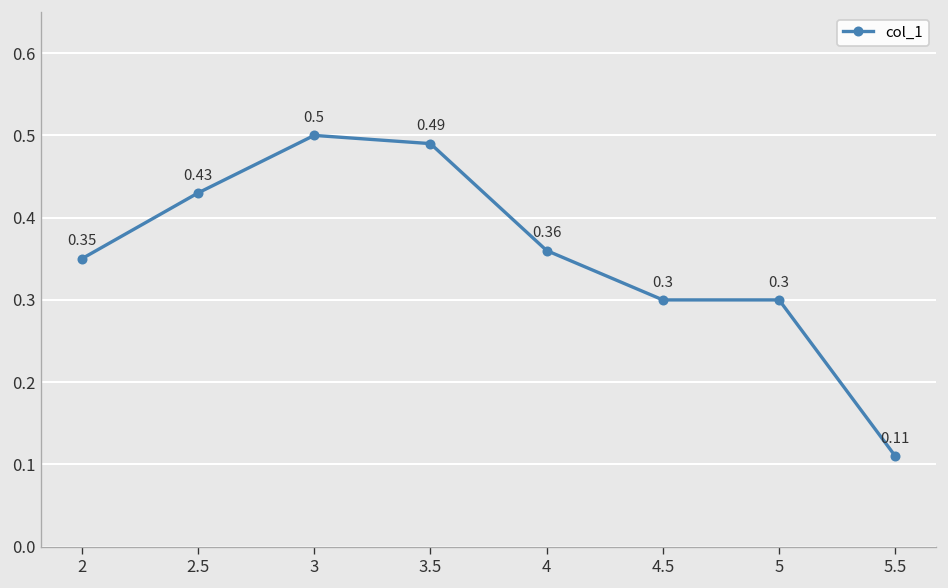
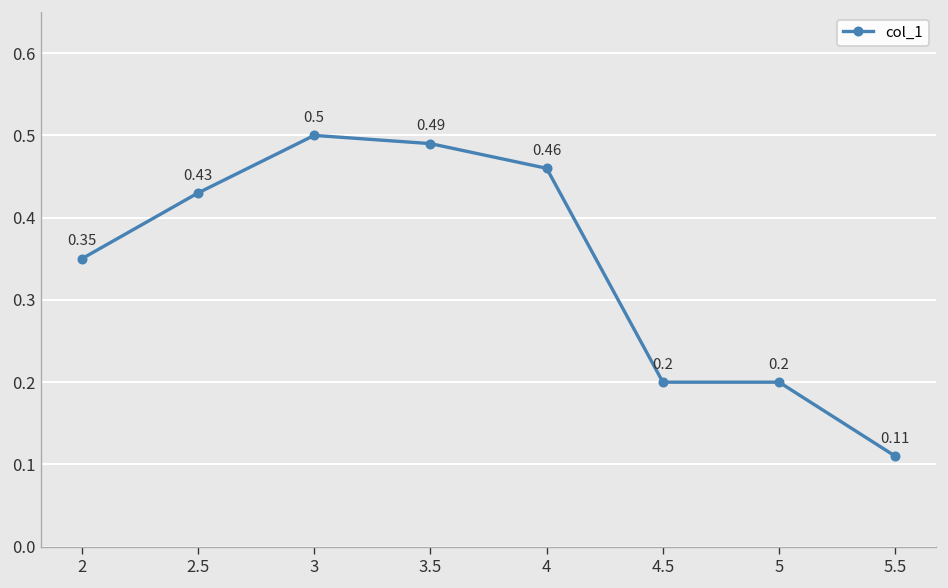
  {
    "2": 0.35,
    "2.5": 0.43,
    "3": 0.5,
    "3.5": 0.49,
-   "4": 0.36,
-   "4.5": 0.3,
-   "5": 0.3,
+   "4": 0.46,
+   "4.5": 0.2,
+   "5": 0.2,
    "5.5": 0.11
  }
